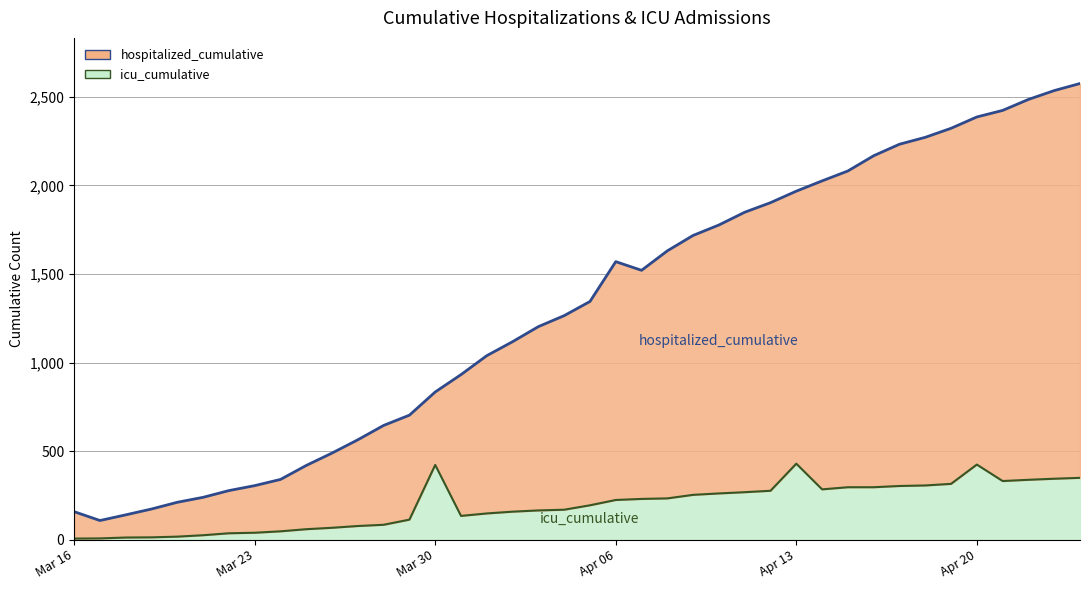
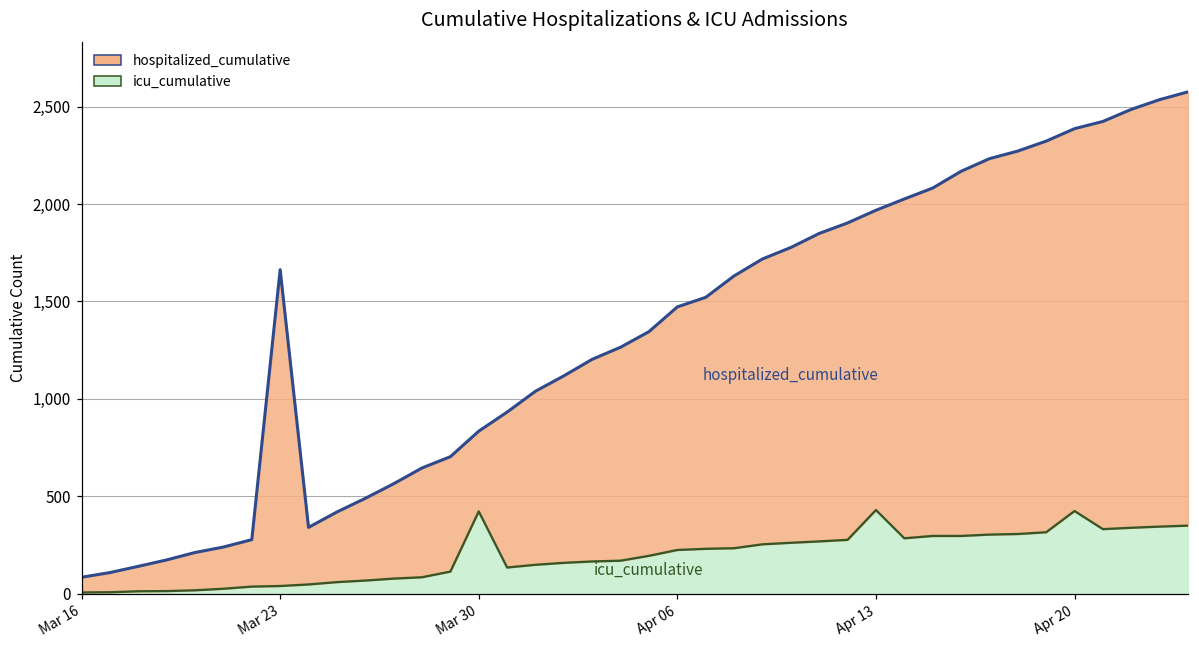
  {
    "hospitalized_cumulative": {
-     "Mar 16": "160",
-     "Mar 23": "310",
+     "Mar 16": "80",
+     "Mar 23": "1,660",
      "Mar 30": "830",
-     "Apr 06": "1,570",
+     "Apr 06": "1,470",
      "Apr 13": "1,970",
      "Apr 20": "2,390"
    },
    "icu_cumulative": {
      "Mar 16": "10",
      "Mar 23": "40",
      "Mar 30": "420",
      "Apr 06": "220",
      "Apr 13": "430",
      "Apr 20": "420"
    }
  }
